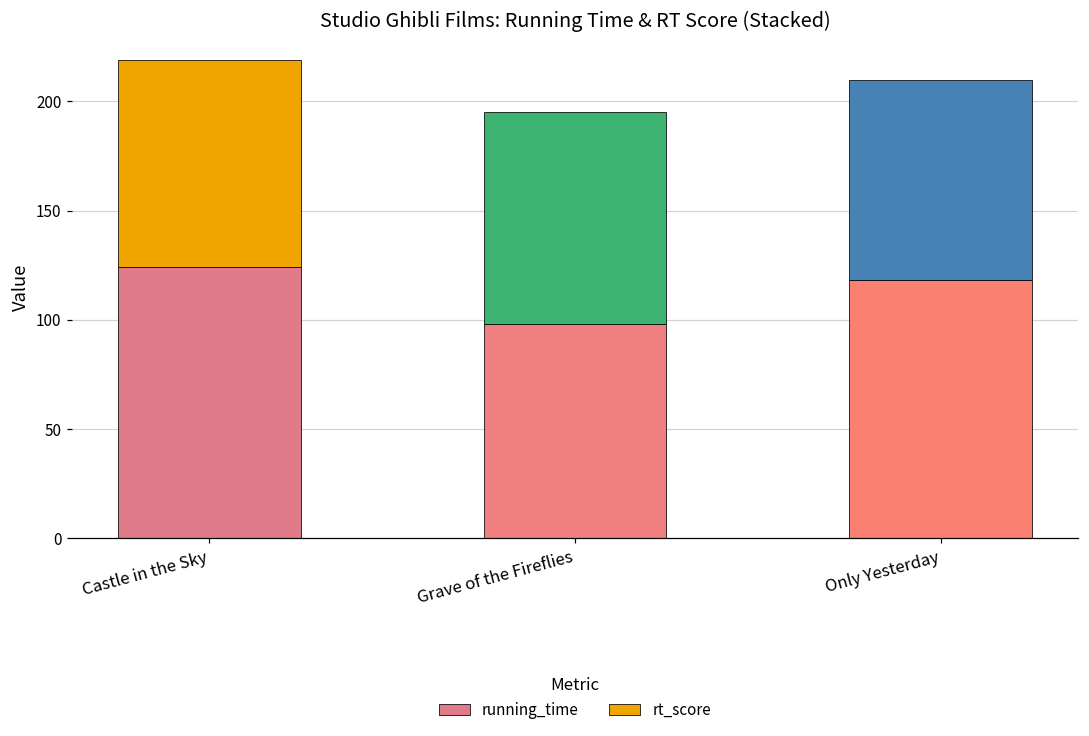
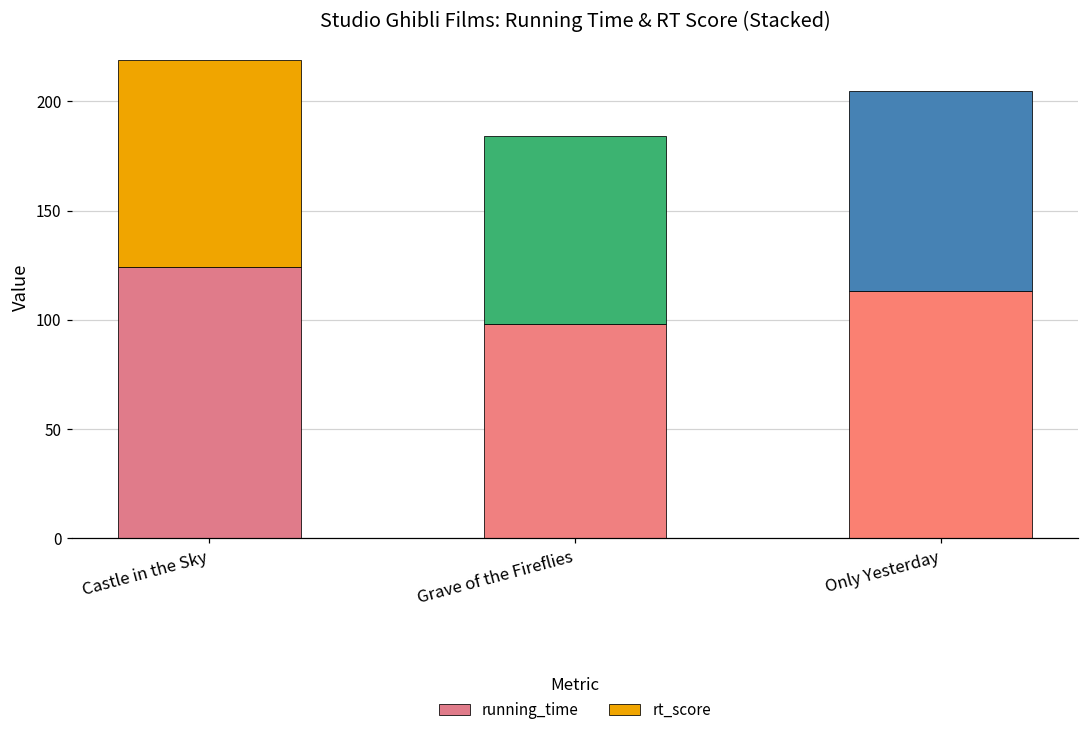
  {
    "running_time": {
      "Castle in the Sky": 124,
      "Grave of the Fireflies": 98,
-     "Only Yesterday": 118
+     "Only Yesterday": 113
    },
    "rt_score": {
      "Castle in the Sky": 95,
-     "Grave of the Fireflies": 97,
+     "Grave of the Fireflies": 86,
      "Only Yesterday": 92
    }
  }
